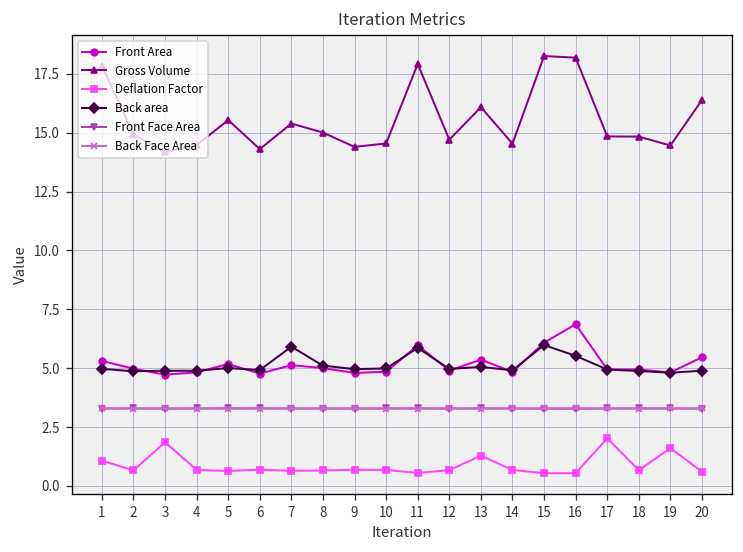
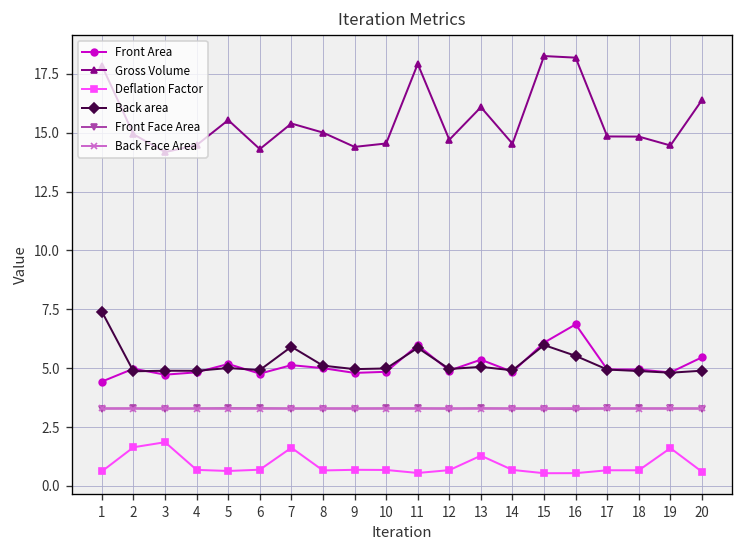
  {
    "Front Area": {
-     "1": 5.3,
+     "1": 4.4,
      "3": 4.7,
      "5": 5.2,
      "6": 4.8,
      "7": 5.1,
      "9": 4.8,
      "10": 4.8,
      "13": 5.4,
      "16": 6.9,
      "20": 5.5
    },
    "Gross Volume": {
      "3": 14.2,
      "5": 15.5,
      "6": 14.3,
      "7": 15.4,
      "8": 15.0,
      "9": 14.4,
      "10": 14.5,
      "11": 17.9,
      "12": 14.7,
      "13": 16.1,
      "14": 14.5,
      "15": 18.3,
      "16": 18.2,
      "17": 14.8,
      "18": 14.8,
      "19": 14.5,
      "20": 16.4
    },
    "Deflation Factor": {
-     "1": 1.1,
-     "2": 0.7,
+     "1": 0.6,
+     "2": 1.6,
      "3": 1.9,
      "4": 0.7,
      "5": 0.6,
      "6": 0.7,
-     "7": 0.6,
+     "7": 1.6,
      "8": 0.7,
      "9": 0.7,
      "10": 0.7,
      "11": 0.6,
      "12": 0.7,
      "13": 1.3,
      "14": 0.7,
      "15": 0.5,
      "16": 0.5,
-     "17": 2.0,
+     "17": 0.7,
      "18": 0.7,
      "19": 1.6,
      "20": 0.6
    },
    "Back area": {
-     "1": 5.0,
+     "1": 7.4,
      "3": 4.9,
      "5": 5.0,
      "6": 4.9,
      "7": 5.9,
      "9": 5.0,
      "10": 5.0,
      "13": 5.1,
      "16": 5.5,
      "20": 4.9
    }
  }
